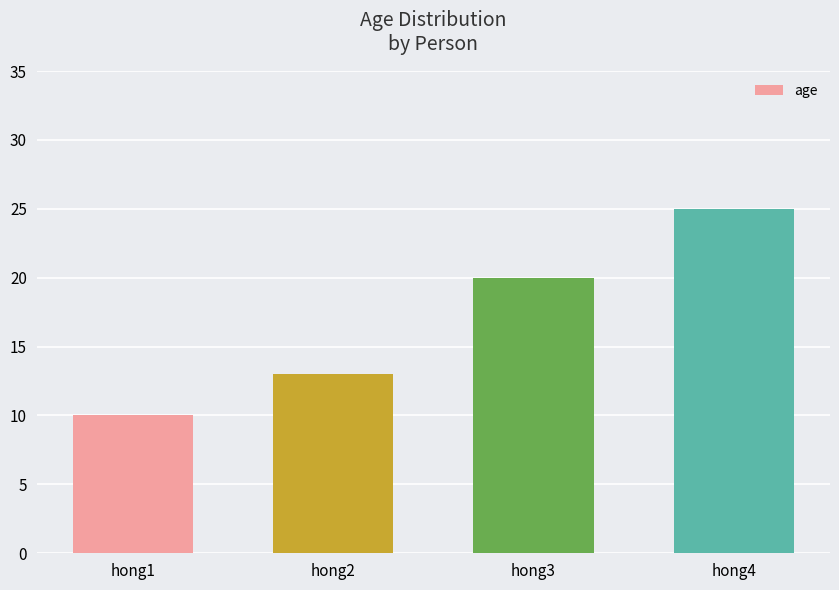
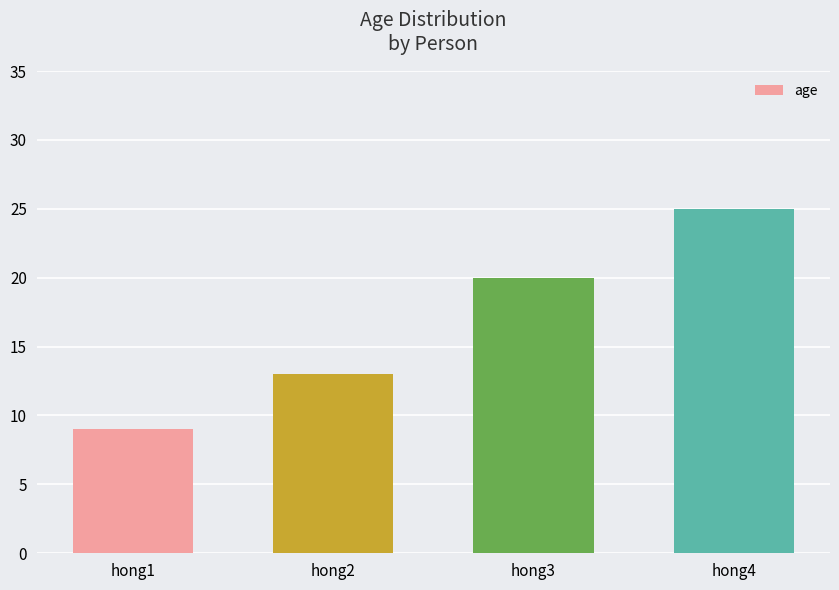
  {
-   "hong1": 10,
+   "hong1": 9,
    "hong2": 13,
    "hong3": 20,
    "hong4": 25
  }
